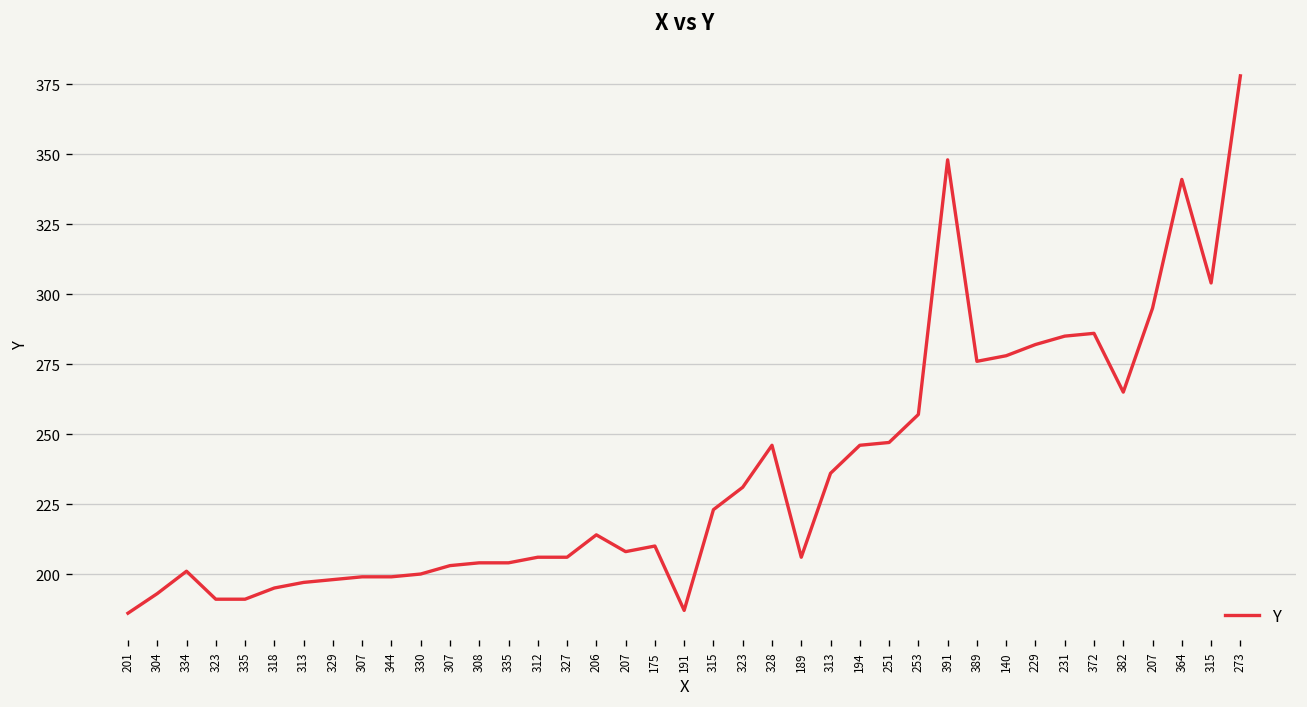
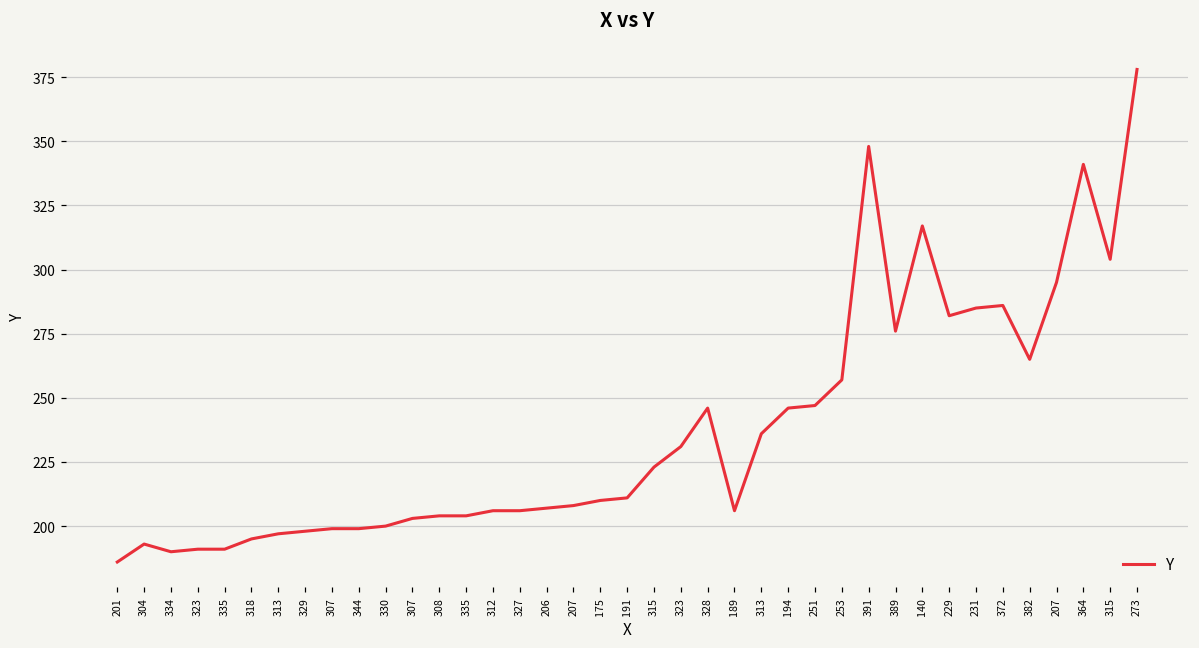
  {
    "201": 186,
    "304": 193,
-   "334": 201,
+   "334": 190,
    "318": 195,
    "329": 198,
    "344": 199,
    "330": 200,
    "308": 204,
    "312": 206,
    "327": 206,
-   "206": 214,
+   "206": 207,
    "175": 210,
-   "191": 187,
+   "191": 211,
    "328": 246,
    "189": 206,
    "194": 246,
    "251": 247,
    "253": 257,
    "391": 348,
    "389": 276,
-   "140": 278,
+   "140": 317,
    "229": 282,
    "231": 285,
    "372": 286,
    "382": 265,
    "364": 341,
    "273": 378
  }
